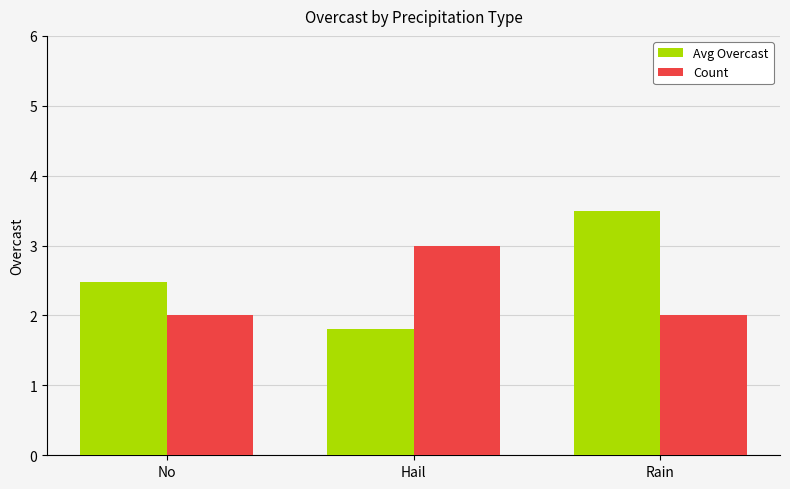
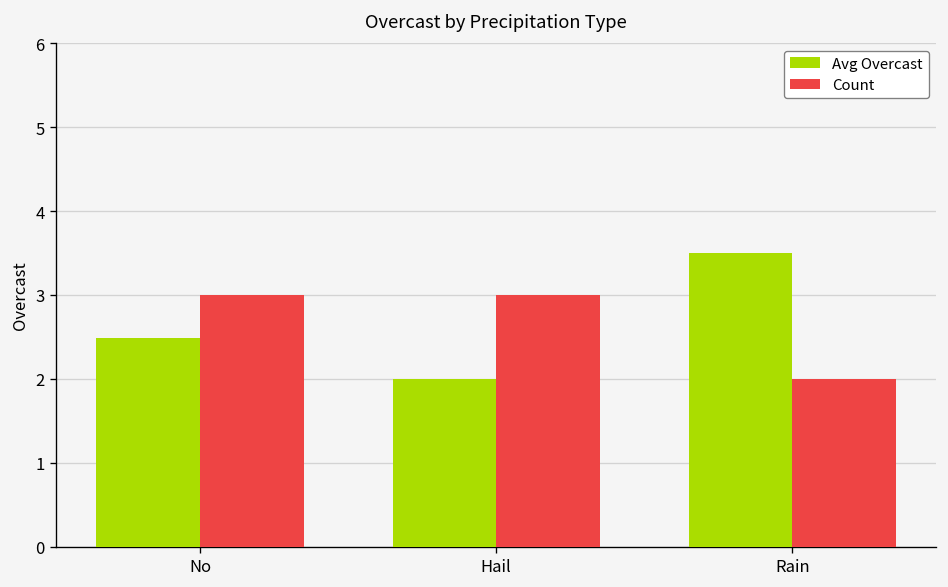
  {
    "Avg Overcast": {
      "No": 2.5,
-     "Hail": 1.8,
+     "Hail": 2.0,
      "Rain": 3.5
    },
    "Count": {
-     "No": 2,
+     "No": 3,
      "Hail": 3,
      "Rain": 2
    }
  }
